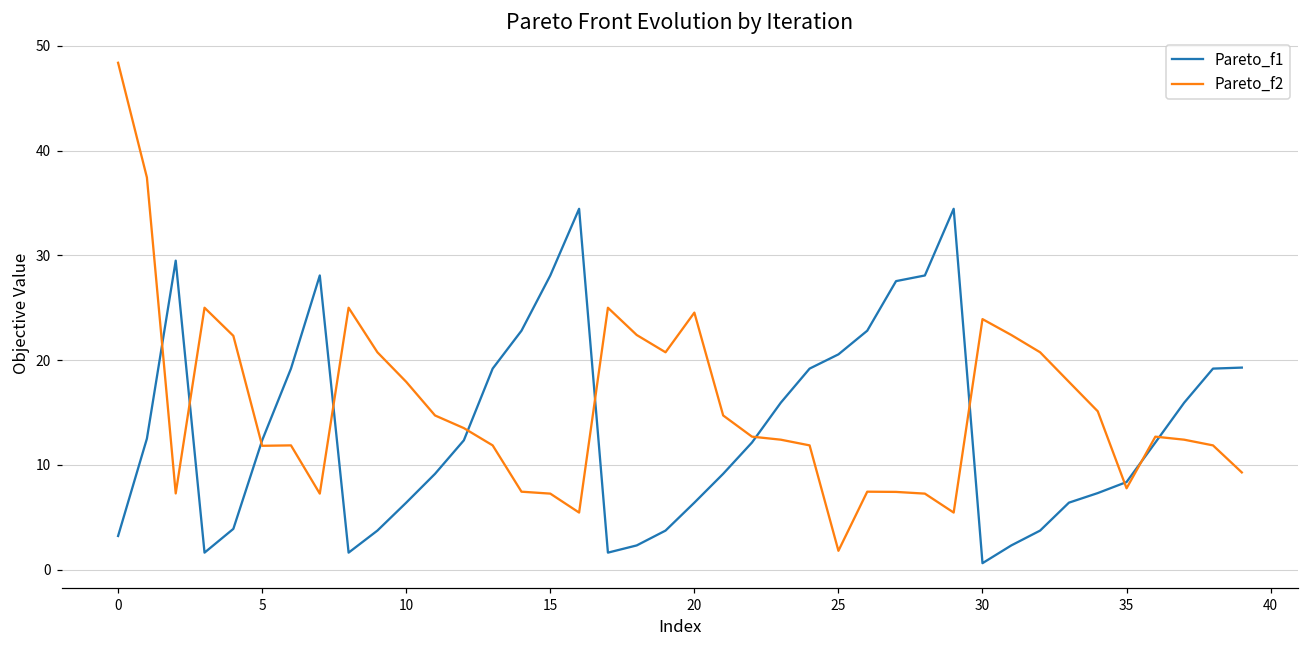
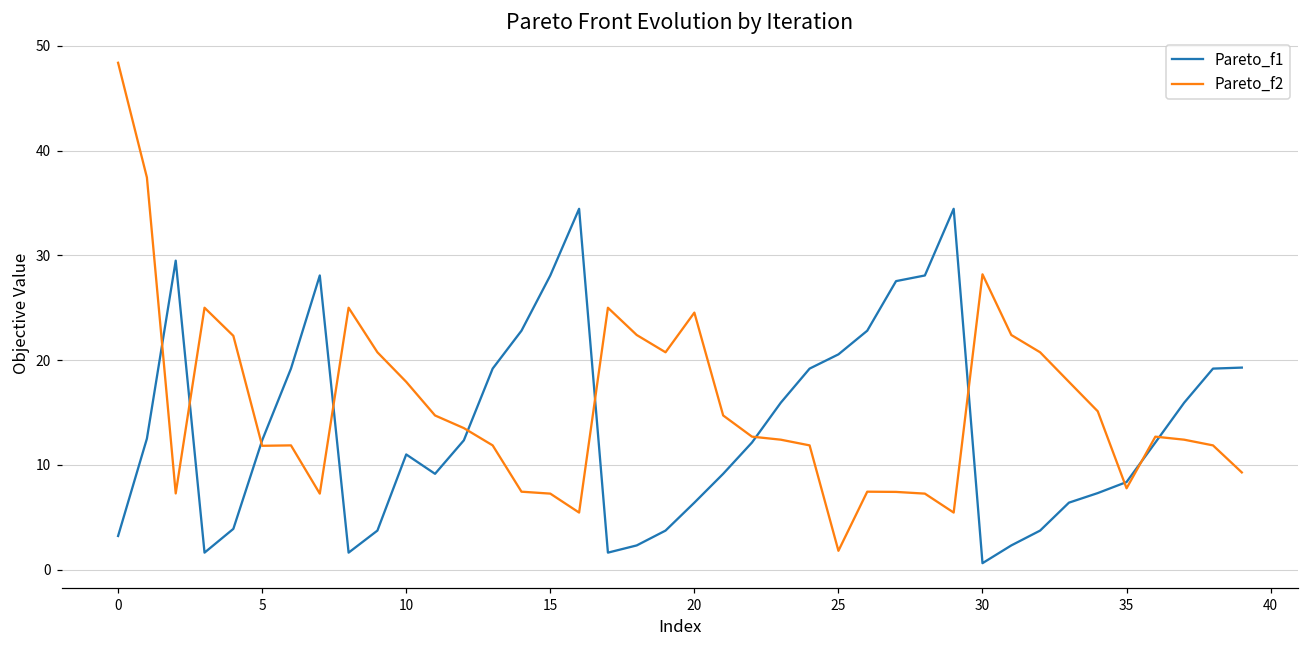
  {
    "Pareto_f1": {
      "0": 3,
      "5": 12,
-     "10": 6,
+     "10": 11,
      "15": 28,
      "20": 6,
      "25": 21,
      "30": 1,
      "35": 8
    },
    "Pareto_f2": {
      "0": 48,
      "5": 12,
      "10": 18,
      "15": 7,
      "20": 25,
      "25": 2,
-     "30": 24,
+     "30": 28,
      "35": 8
    }
  }
